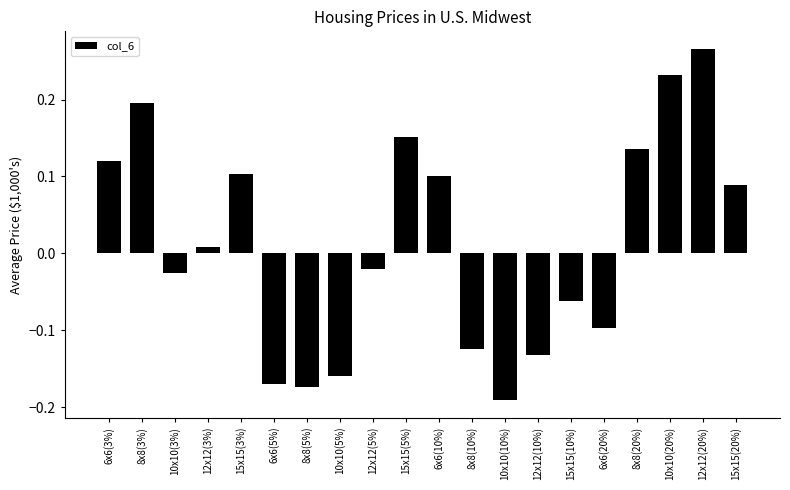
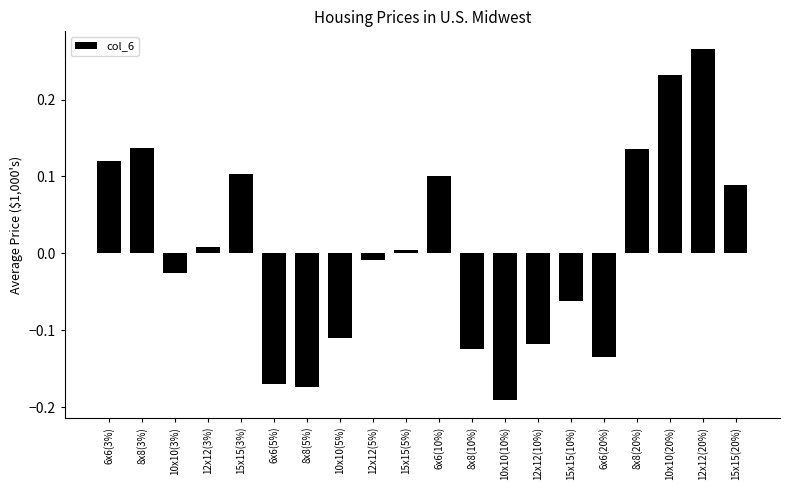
  {
    "6x6(3%)": 0.12,
-   "8x8(3%)": 0.20,
+   "8x8(3%)": 0.14,
    "10x10(3%)": -0.03,
    "12x12(3%)": 0.01,
    "15x15(3%)": 0.10,
    "6x6(5%)": -0.17,
    "8x8(5%)": -0.17,
-   "10x10(5%)": -0.16,
-   "12x12(5%)": -0.02,
-   "15x15(5%)": 0.15,
+   "10x10(5%)": -0.11,
+   "12x12(5%)": -0.01,
+   "15x15(5%)": 0.01,
    "6x6(10%)": 0.10,
    "8x8(10%)": -0.13,
    "10x10(10%)": -0.19,
-   "12x12(10%)": -0.13,
+   "12x12(10%)": -0.12,
    "15x15(10%)": -0.06,
-   "6x6(20%)": -0.10,
+   "6x6(20%)": -0.14,
    "8x8(20%)": 0.14,
    "10x10(20%)": 0.23,
    "12x12(20%)": 0.27,
    "15x15(20%)": 0.09
  }
